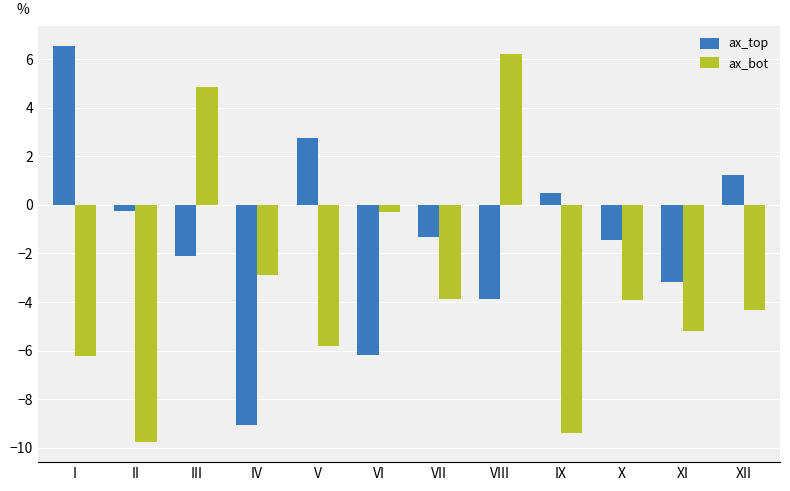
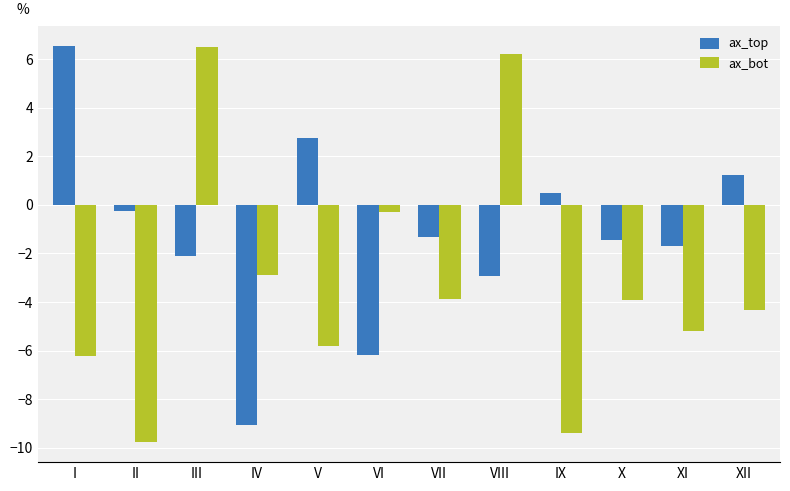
  {
    "ax_top": {
      "I": 6.5,
      "II": -0.3,
      "III": -2.1,
      "IV": -9.1,
      "V": 2.8,
      "VI": -6.2,
      "VII": -1.3,
-     "VIII": -3.9,
+     "VIII": -2.9,
      "IX": 0.5,
      "X": -1.4,
-     "XI": -3.2,
+     "XI": -1.7,
      "XII": 1.2
    },
    "ax_bot": {
      "I": -6.2,
      "II": -9.8,
-     "III": 4.9,
+     "III": 6.5,
      "IV": -2.9,
      "V": -5.8,
      "VI": -0.3,
      "VII": -3.9,
      "VIII": 6.2,
      "IX": -9.4,
      "X": -3.9,
      "XI": -5.2,
      "XII": -4.3
    }
  }
